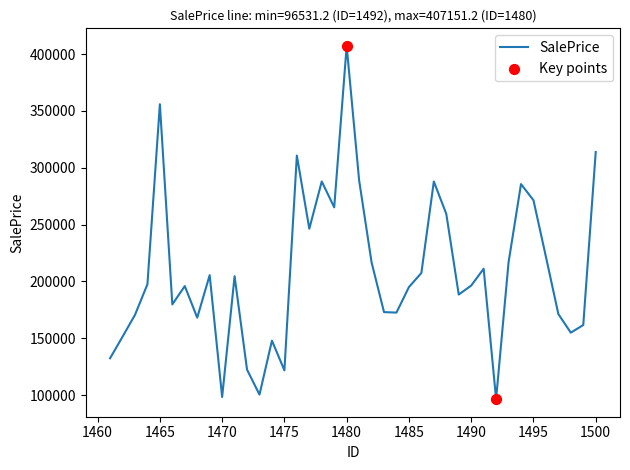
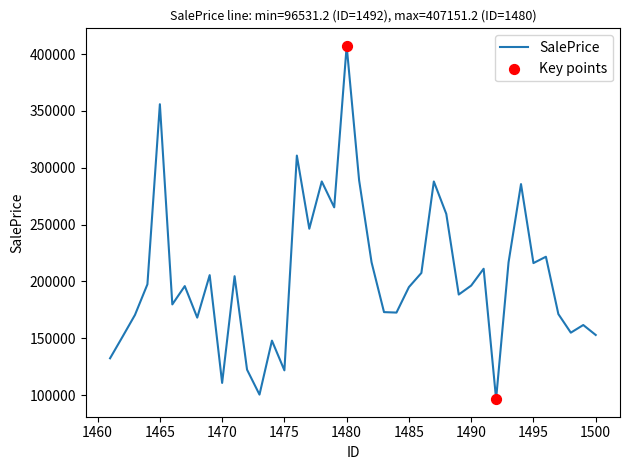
  {
    "SalePrice": {
      "1465": 356000,
-     "1470": 98000,
+     "1470": 111000,
      "1475": 122000,
      "1485": 195000,
      "1490": 196000,
-     "1495": 271000,
-     "1500": 314000
+     "1495": 216000,
+     "1500": 153000
    }
  }
